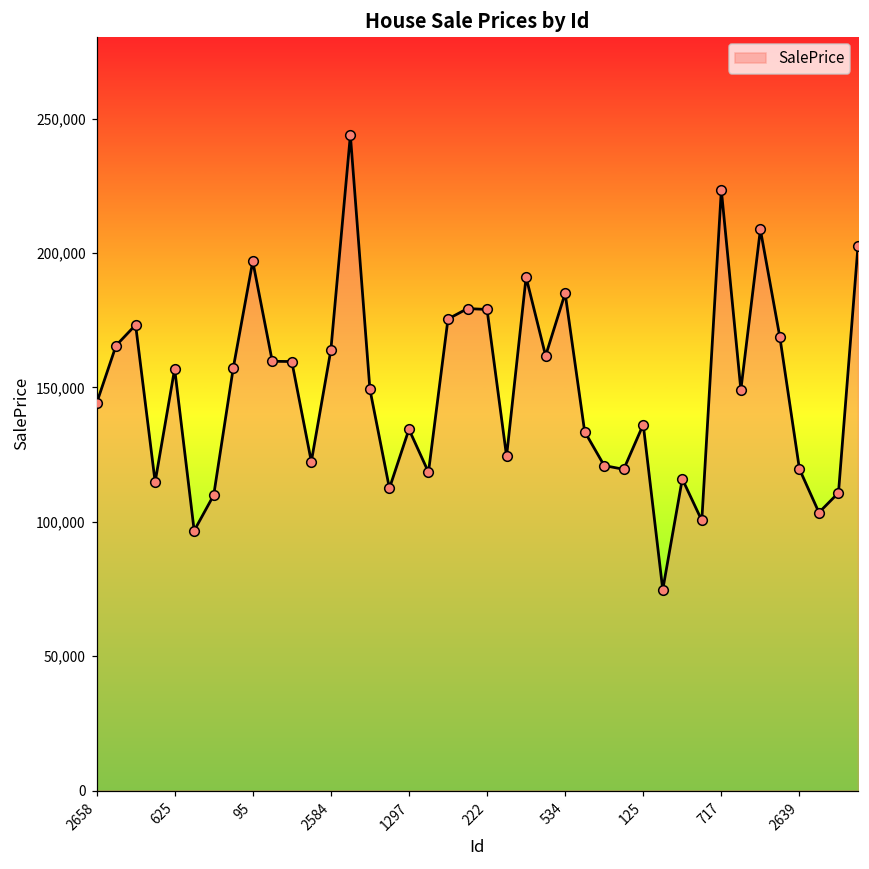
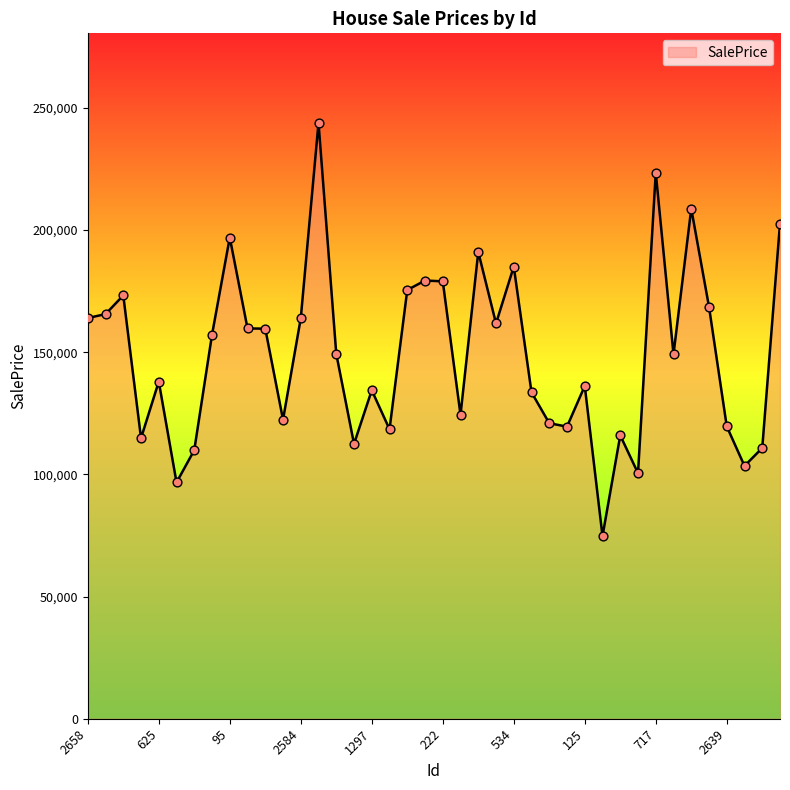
  {
-   "2658": "144,000",
-   "625": "157,000",
+   "2658": "164,000",
+   "625": "138,000",
    "95": "197,000",
    "2584": "164,000",
    "1297": "134,000",
    "222": "179,000",
    "534": "185,000",
    "125": "136,000",
    "717": "224,000",
    "2639": "120,000"
  }
